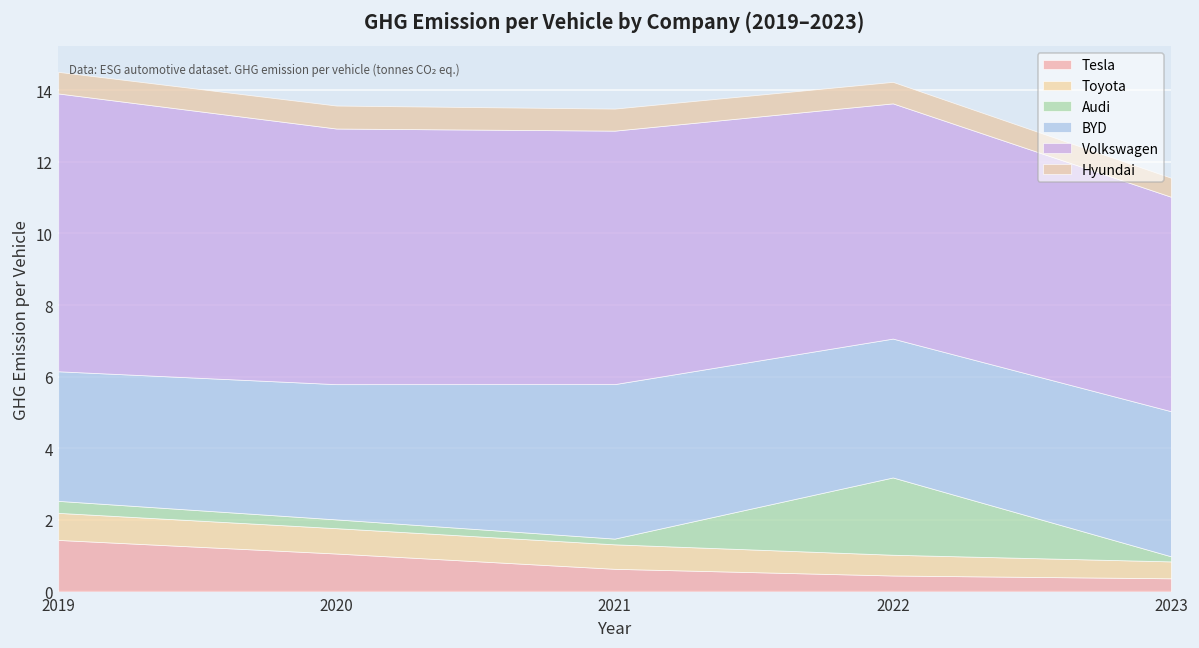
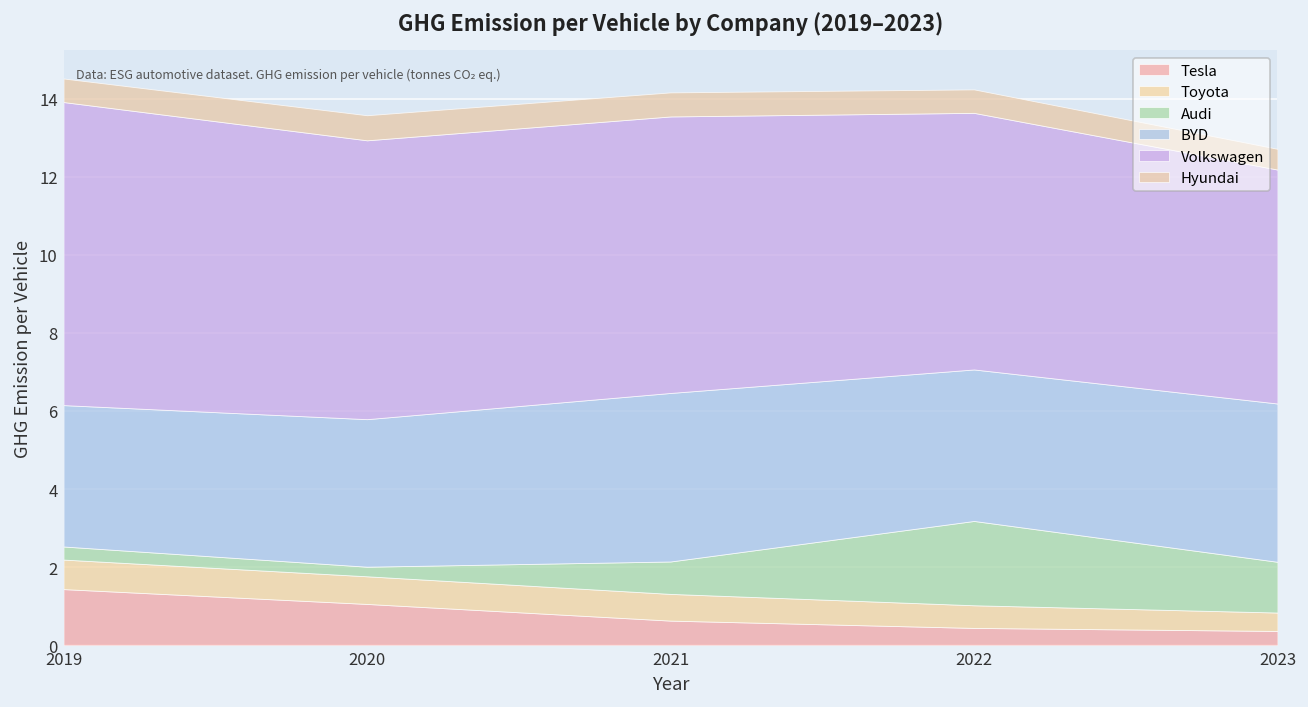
  {
    "Audi": {
      "2019": 0.3,
      "2020": 0.2,
-     "2021": 0.2,
+     "2021": 0.8,
      "2022": 2.2,
-     "2023": 0.1
+     "2023": 1.3
    }
  }
